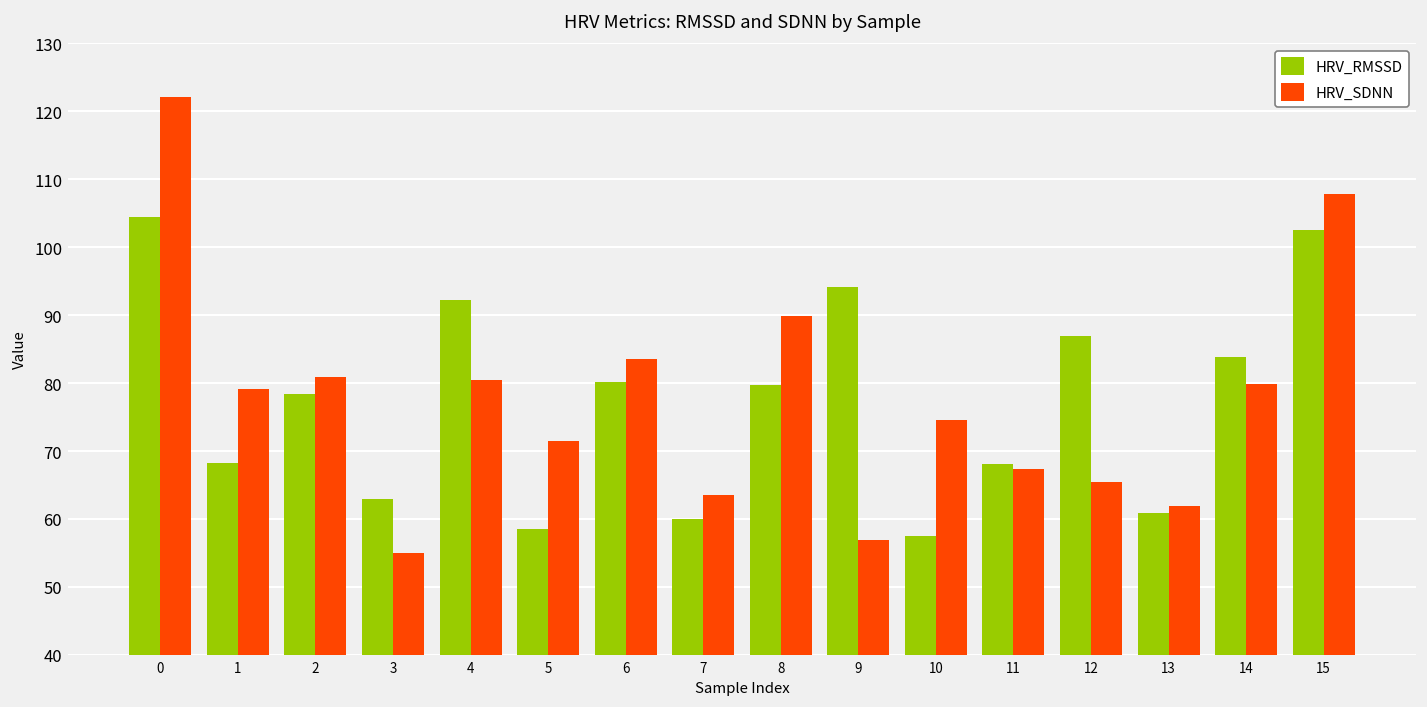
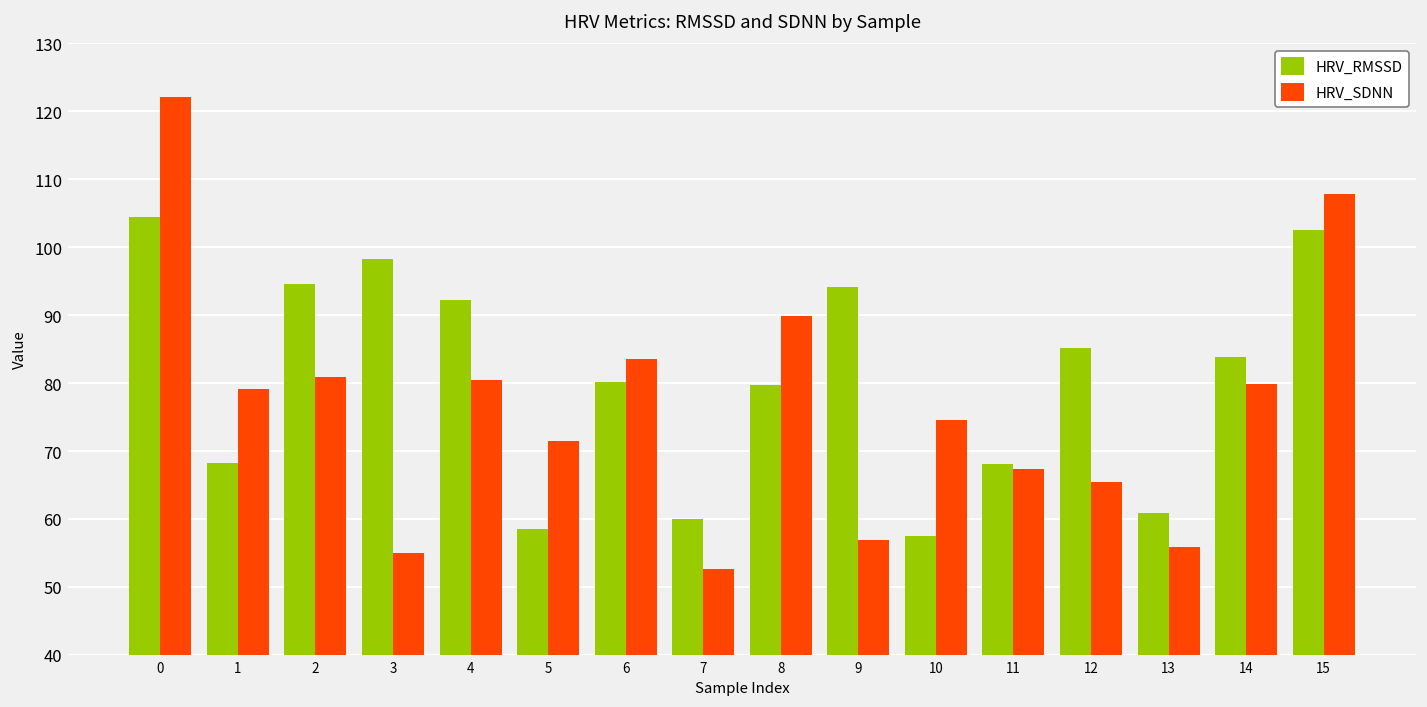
  {
    "HRV_RMSSD": {
      "0": 105,
      "1": 68,
-     "2": 78,
-     "3": 63,
+     "2": 95,
+     "3": 98,
      "4": 92,
      "5": 59,
      "6": 80,
      "7": 60,
      "8": 80,
      "9": 94,
      "10": 57,
      "11": 68,
-     "12": 87,
+     "12": 85,
      "13": 61,
      "14": 84,
      "15": 103
    },
    "HRV_SDNN": {
      "0": 122,
      "1": 79,
      "2": 81,
      "3": 55,
      "4": 80,
      "5": 72,
      "6": 84,
-     "7": 63,
+     "7": 53,
      "8": 90,
      "9": 57,
      "10": 75,
      "11": 67,
      "12": 65,
-     "13": 62,
+     "13": 56,
      "14": 80,
      "15": 108
    }
  }
